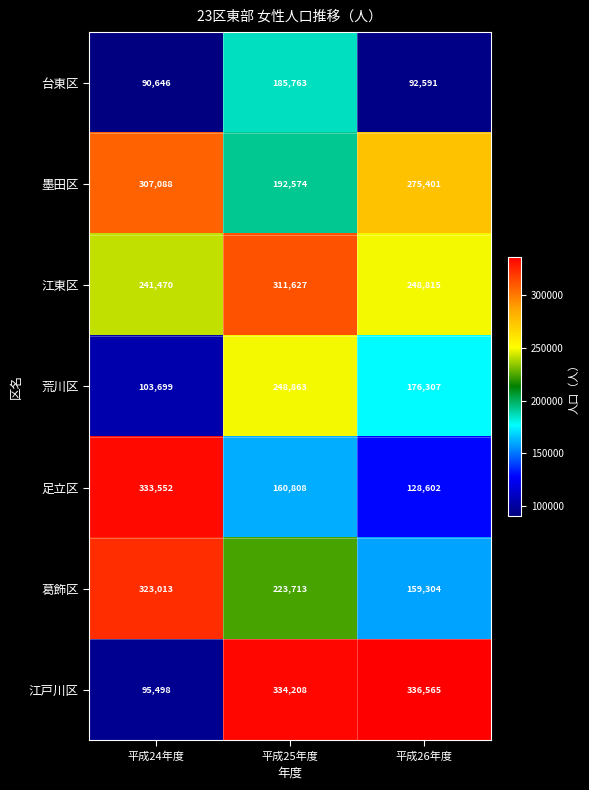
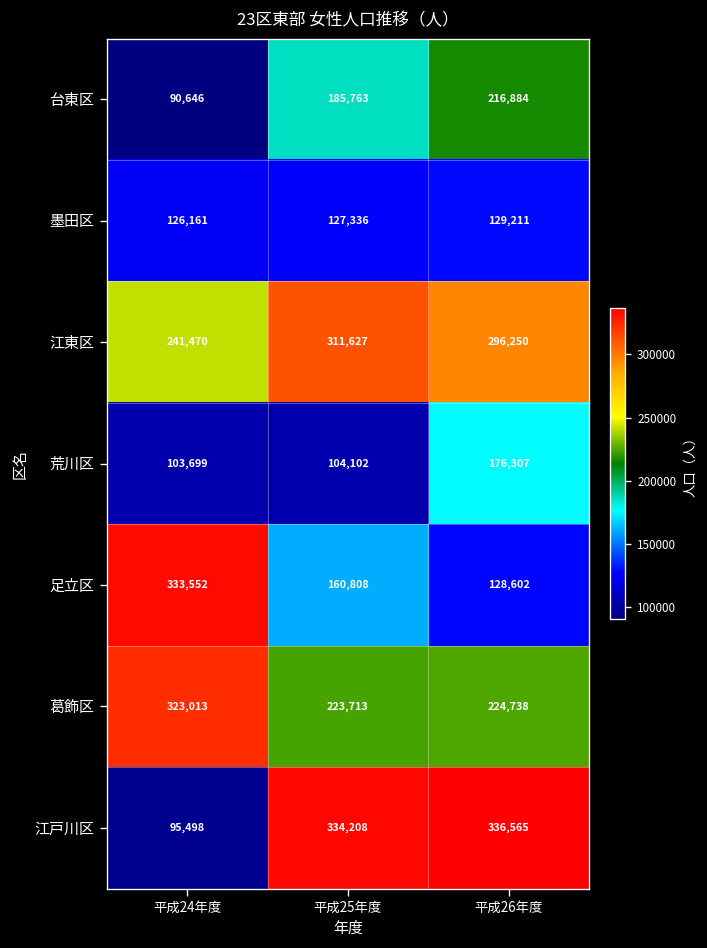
  {
    "台東区": {
      "平成24年度": "90,646",
      "平成25年度": "185,763",
-     "平成26年度": "92,591"
+     "平成26年度": "216,884"
    },
    "墨田区": {
-     "平成24年度": "307,088",
-     "平成25年度": "192,574",
-     "平成26年度": "275,401"
+     "平成24年度": "126,161",
+     "平成25年度": "127,336",
+     "平成26年度": "129,211"
    },
    "江東区": {
      "平成24年度": "241,470",
      "平成25年度": "311,627",
-     "平成26年度": "248,815"
+     "平成26年度": "296,250"
    },
    "荒川区": {
      "平成24年度": "103,699",
-     "平成25年度": "248,863",
+     "平成25年度": "104,102",
      "平成26年度": "176,307"
    },
    "足立区": {
      "平成24年度": "333,552",
      "平成25年度": "160,808",
      "平成26年度": "128,602"
    },
    "葛飾区": {
      "平成24年度": "323,013",
      "平成25年度": "223,713",
-     "平成26年度": "159,304"
+     "平成26年度": "224,738"
    },
    "江戸川区": {
      "平成24年度": "95,498",
      "平成25年度": "334,208",
      "平成26年度": "336,565"
    }
  }
